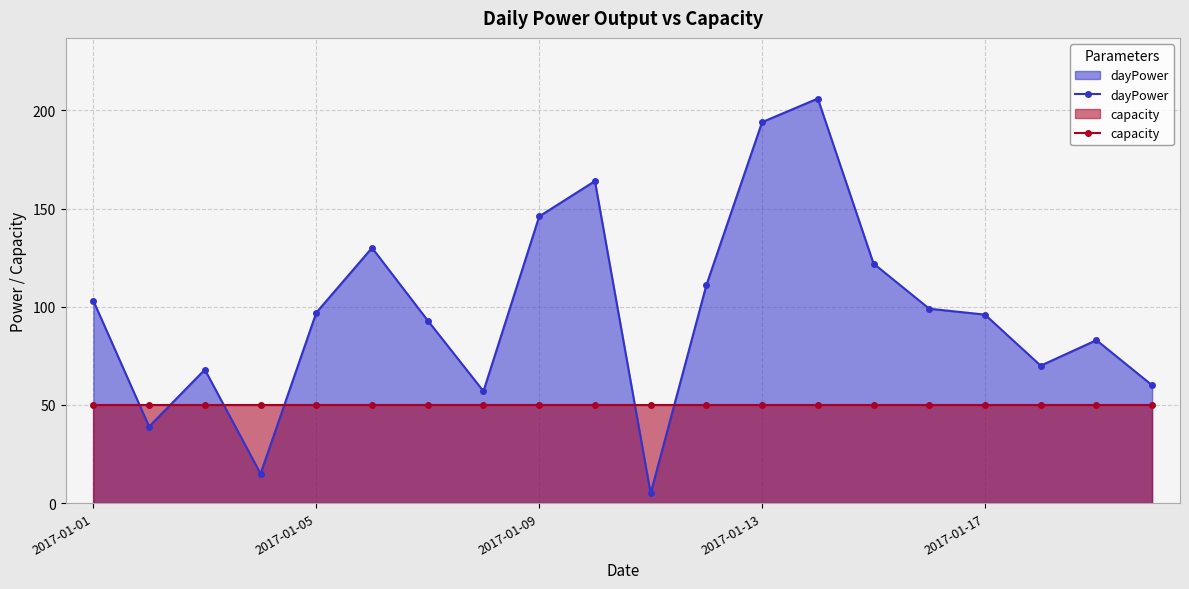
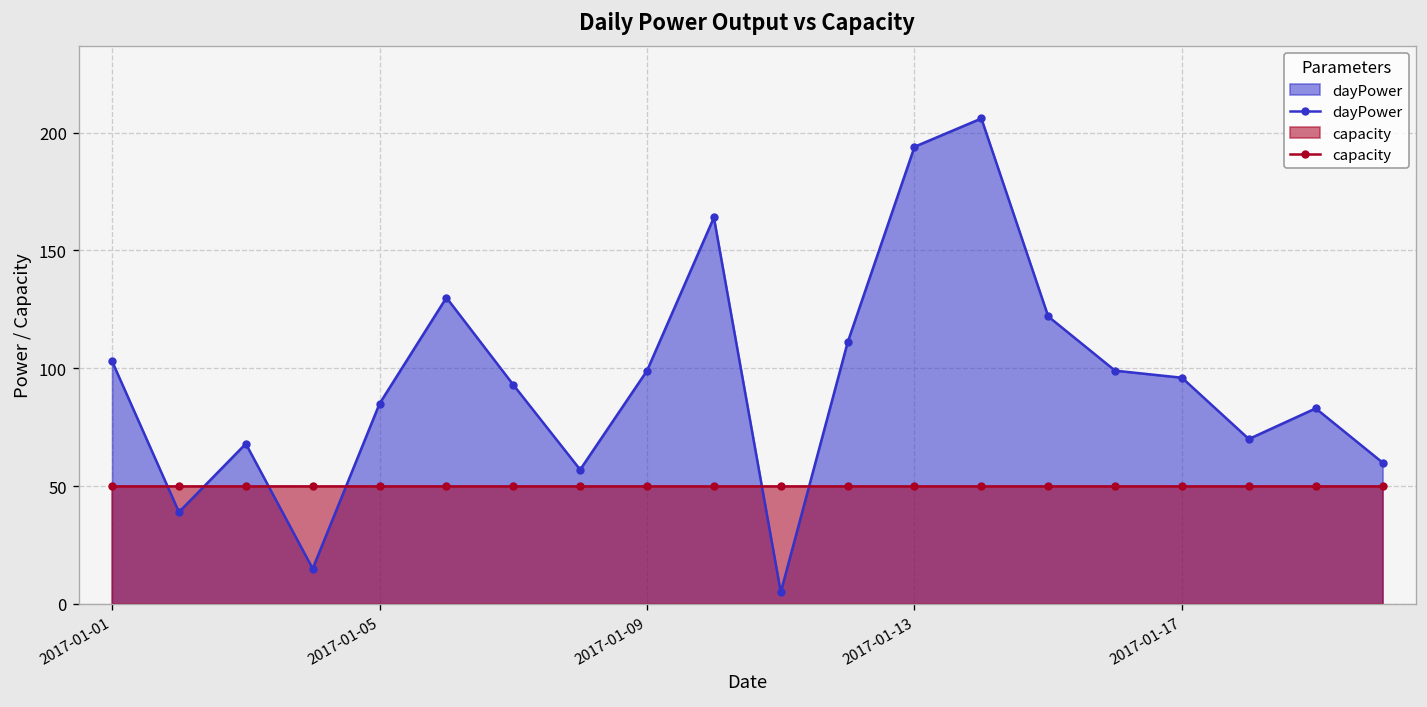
  {
    "dayPower": {
      "2017-01-01": 103,
-     "2017-01-05": 97,
-     "2017-01-09": 146,
+     "2017-01-05": 85,
+     "2017-01-09": 99,
      "2017-01-13": 194,
      "2017-01-17": 96
    },
    "capacity": {
      "2017-01-01": 50,
      "2017-01-05": 50,
      "2017-01-09": 50,
      "2017-01-13": 50,
      "2017-01-17": 50
    }
  }
